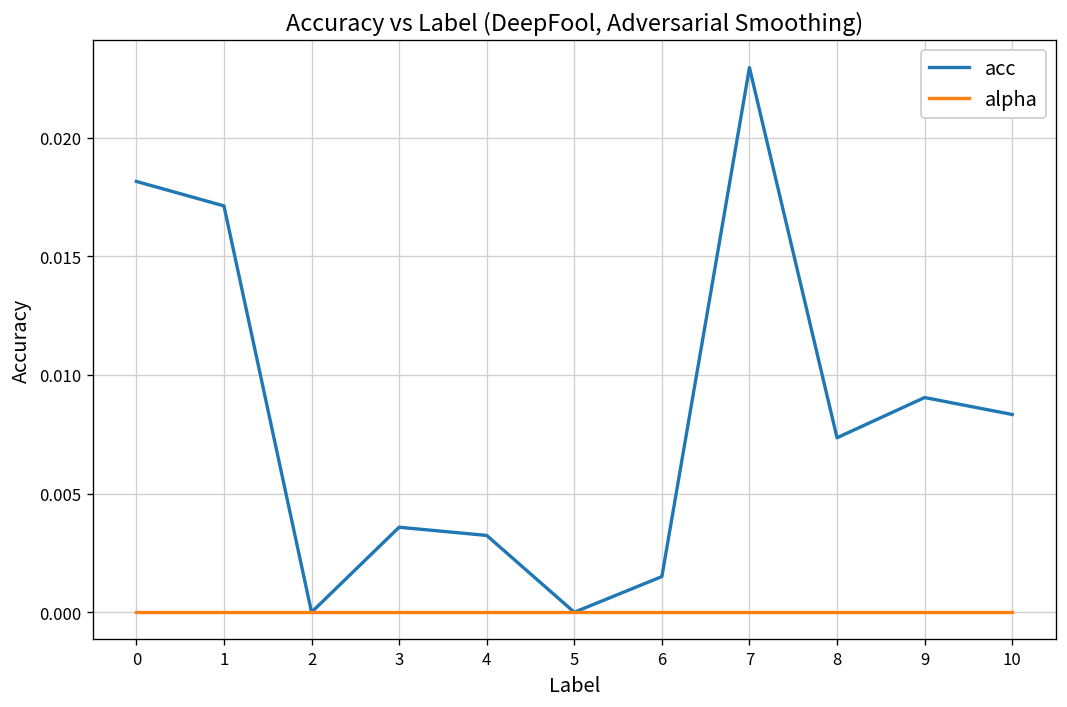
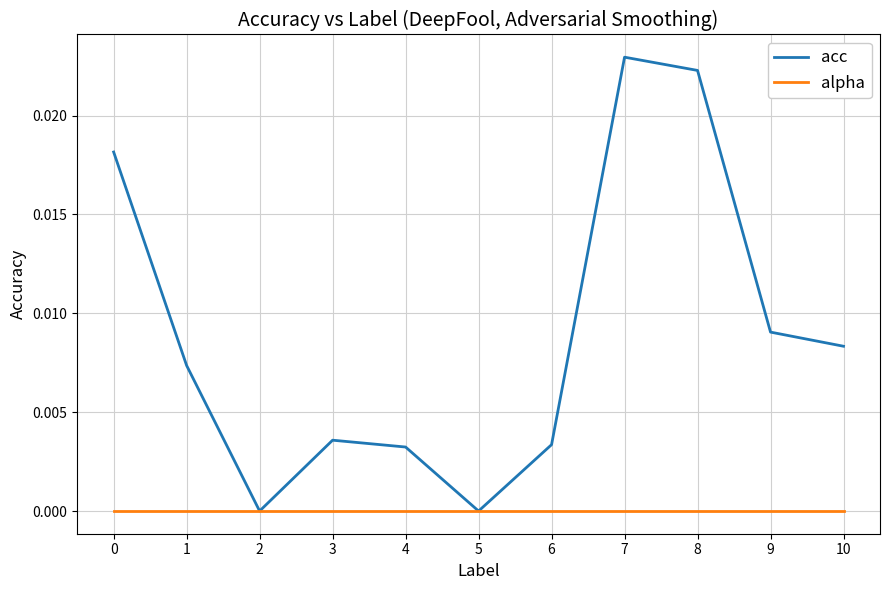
  {
    "acc": {
      "0": 0.0182,
-     "1": 0.0171,
+     "1": 0.0074,
      "3": 0.0036,
      "4": 0.0032,
-     "6": 0.0015,
+     "6": 0.0034,
      "7": 0.0230,
-     "8": 0.0074,
+     "8": 0.0223,
      "9": 0.0090,
      "10": 0.0083
    },
    "alpha": {
      "0": 0.0000,
      "1": 0.0000,
      "3": 0.0000,
      "4": 0.0000,
      "6": 0.0000,
      "7": 0.0000,
      "8": 0.0000,
      "9": 0.0000,
      "10": 0.0000
    }
  }
